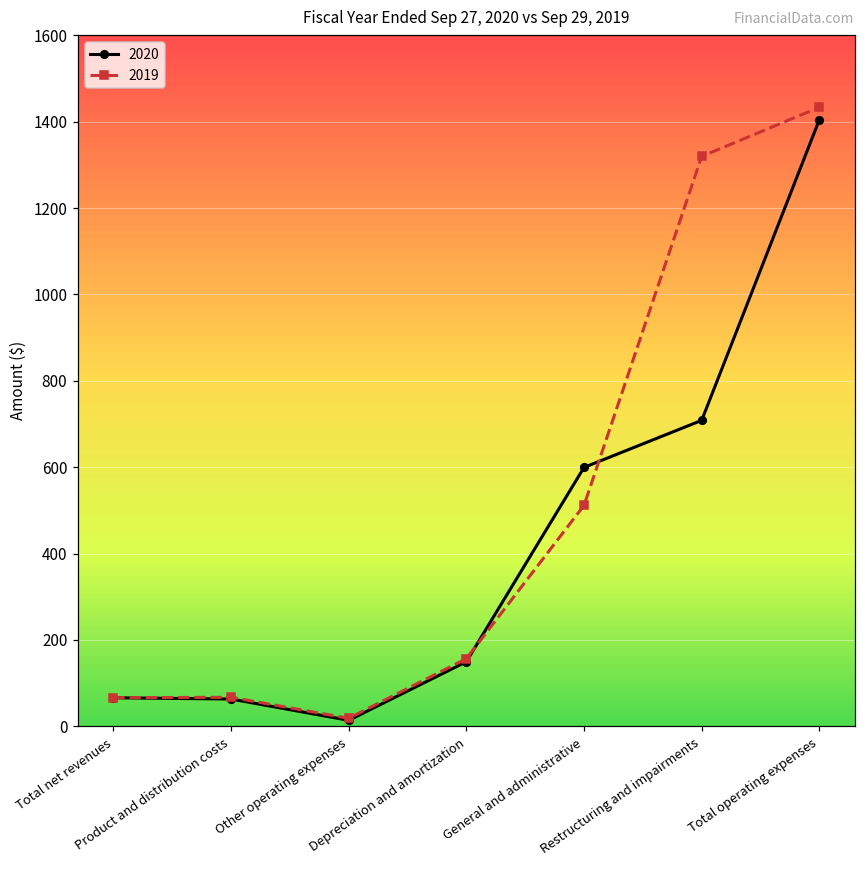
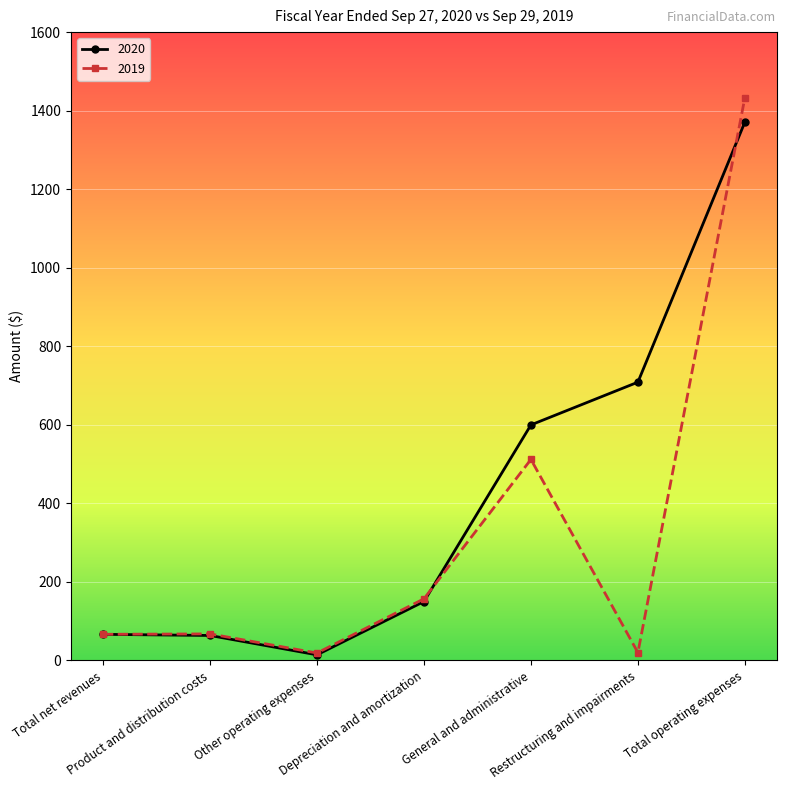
  {
    "2020": {
      "Depreciation and amortization": 150,
      "General and administrative": 600,
      "Restructuring and impairments": 710,
-     "Total operating expenses": 1400
+     "Total operating expenses": 1370
    },
    "2019": {
      "Depreciation and amortization": 160,
      "General and administrative": 510,
-     "Restructuring and impairments": 1320,
+     "Restructuring and impairments": 20,
      "Total operating expenses": 1430
    }
  }
